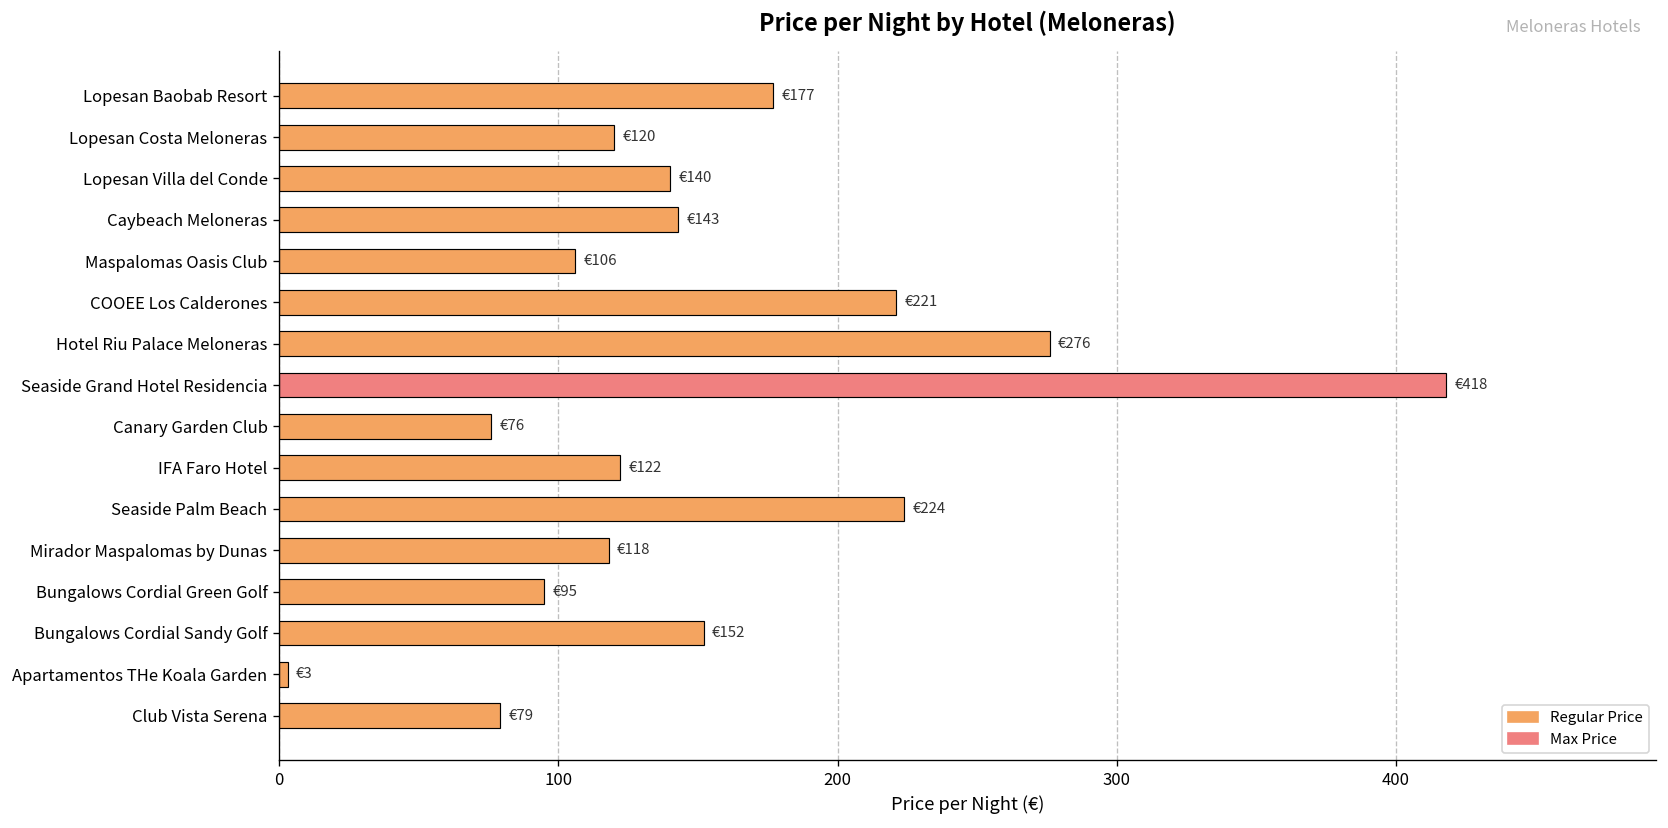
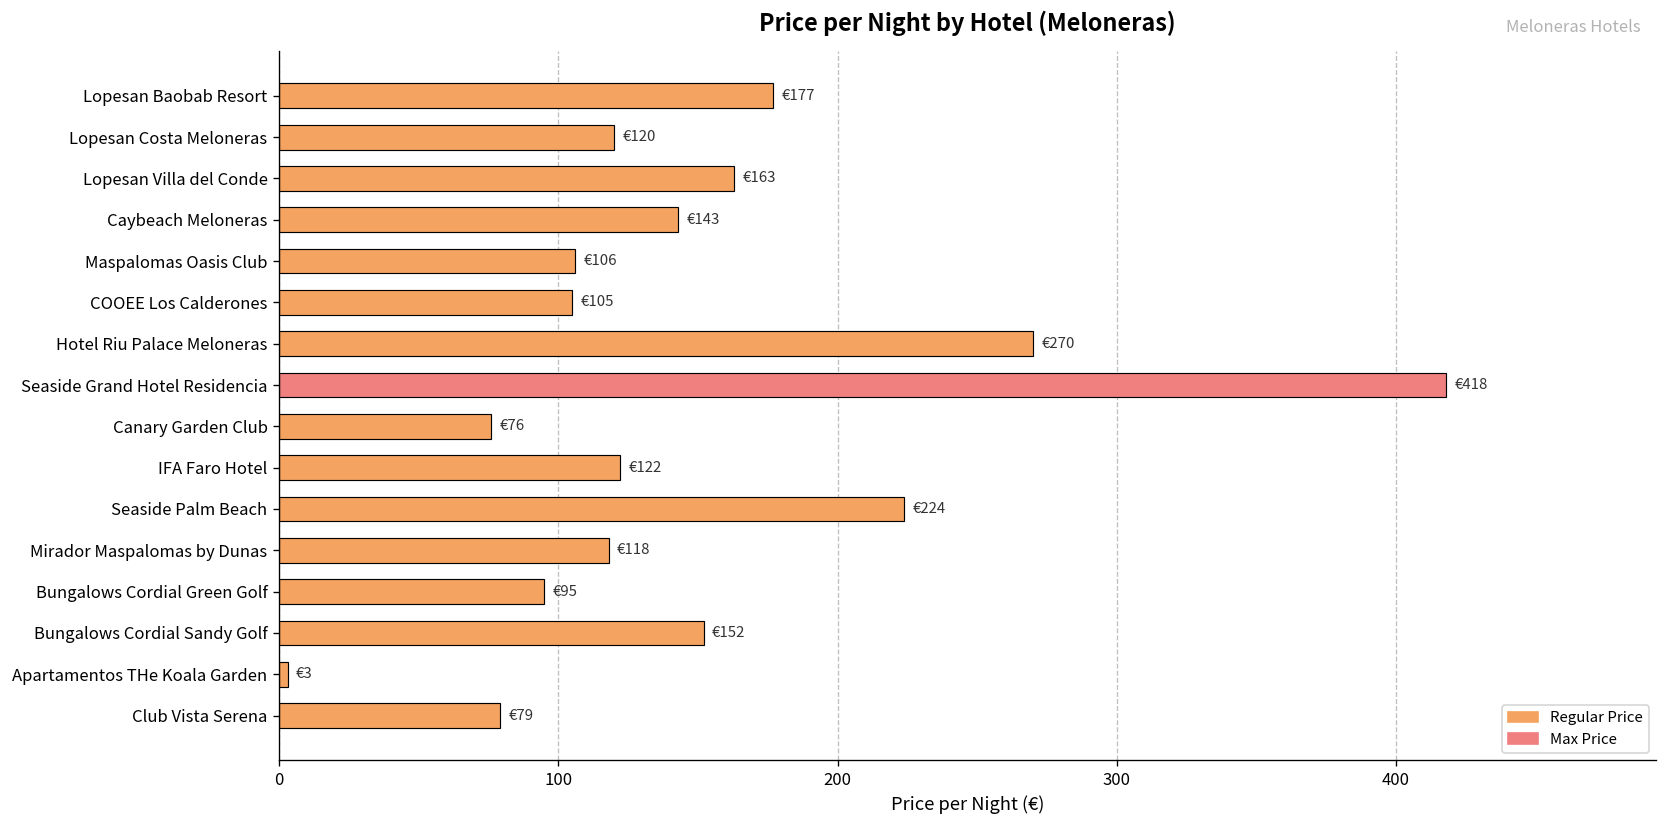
  {
    "Lopesan Baobab Resort": "€177",
    "Lopesan Costa Meloneras": "€120",
-   "Lopesan Villa del Conde": "€140",
+   "Lopesan Villa del Conde": "€163",
    "Caybeach Meloneras": "€143",
    "Maspalomas Oasis Club": "€106",
-   "COOEE Los Calderones": "€221",
-   "Hotel Riu Palace Meloneras": "€276",
+   "COOEE Los Calderones": "€105",
+   "Hotel Riu Palace Meloneras": "€270",
    "Seaside Grand Hotel Residencia": "€418",
    "Canary Garden Club": "€76",
    "IFA Faro Hotel": "€122",
    "Seaside Palm Beach": "€224",
    "Mirador Maspalomas by Dunas": "€118",
    "Bungalows Cordial Green Golf": "€95",
    "Bungalows Cordial Sandy Golf": "€152",
    "Apartamentos THe Koala Garden": "€3",
    "Club Vista Serena": "€79"
  }
